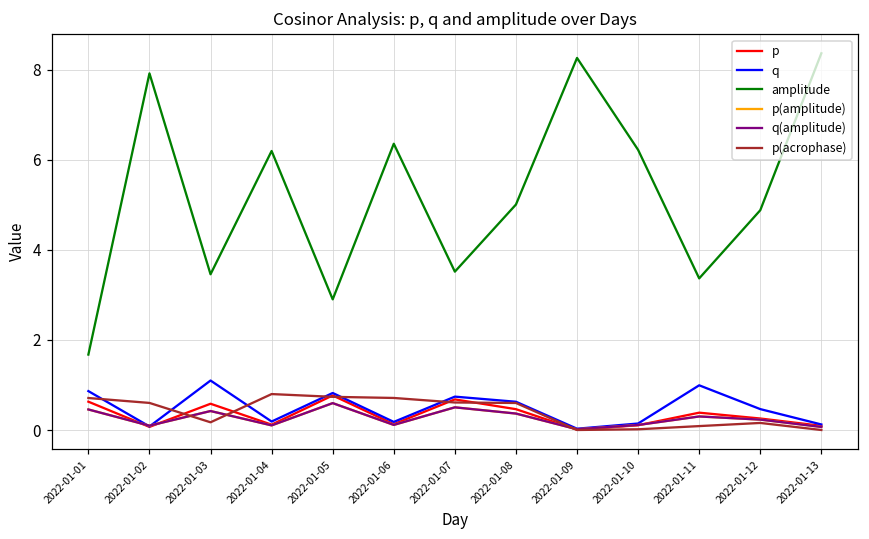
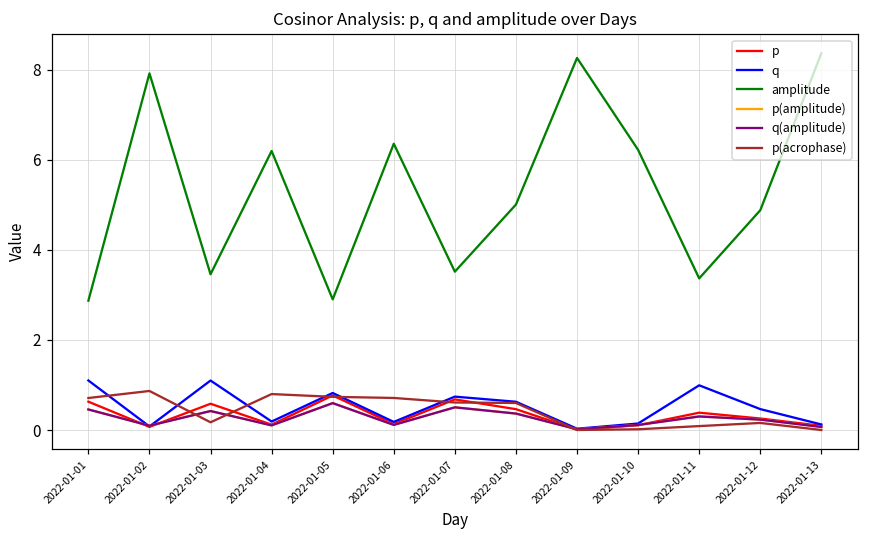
  {
    "p": {
      "2022-01-01": 0.6,
      "2022-01-03": 0.6,
      "2022-01-08": 0.5,
      "2022-01-11": 0.4
    },
    "q": {
-     "2022-01-01": 0.9,
+     "2022-01-01": 1.1,
      "2022-01-03": 1.1,
      "2022-01-04": 0.2,
      "2022-01-11": 1.0,
      "2022-01-12": 0.5
    },
    "amplitude": {
-     "2022-01-01": 1.7,
+     "2022-01-01": 2.9,
      "2022-01-02": 7.9,
      "2022-01-03": 3.5,
      "2022-01-04": 6.2,
      "2022-01-05": 2.9,
      "2022-01-06": 6.4,
      "2022-01-07": 3.5,
      "2022-01-08": 5.0,
      "2022-01-09": 8.3,
      "2022-01-10": 6.2,
      "2022-01-11": 3.4,
      "2022-01-12": 4.9
    },
    "q(amplitude)": {
      "2022-01-01": 0.5,
      "2022-01-03": 0.4,
      "2022-01-05": 0.6,
      "2022-01-07": 0.5,
      "2022-01-08": 0.4,
      "2022-01-11": 0.3
    },
    "p(acrophase)": {
      "2022-01-01": 0.7,
-     "2022-01-02": 0.6,
+     "2022-01-02": 0.9,
      "2022-01-03": 0.2,
      "2022-01-04": 0.8,
      "2022-01-06": 0.7,
      "2022-01-07": 0.6,
      "2022-01-10": 0.0,
      "2022-01-11": 0.1,
      "2022-01-12": 0.2,
      "2022-01-13": 0.0
    }
  }
